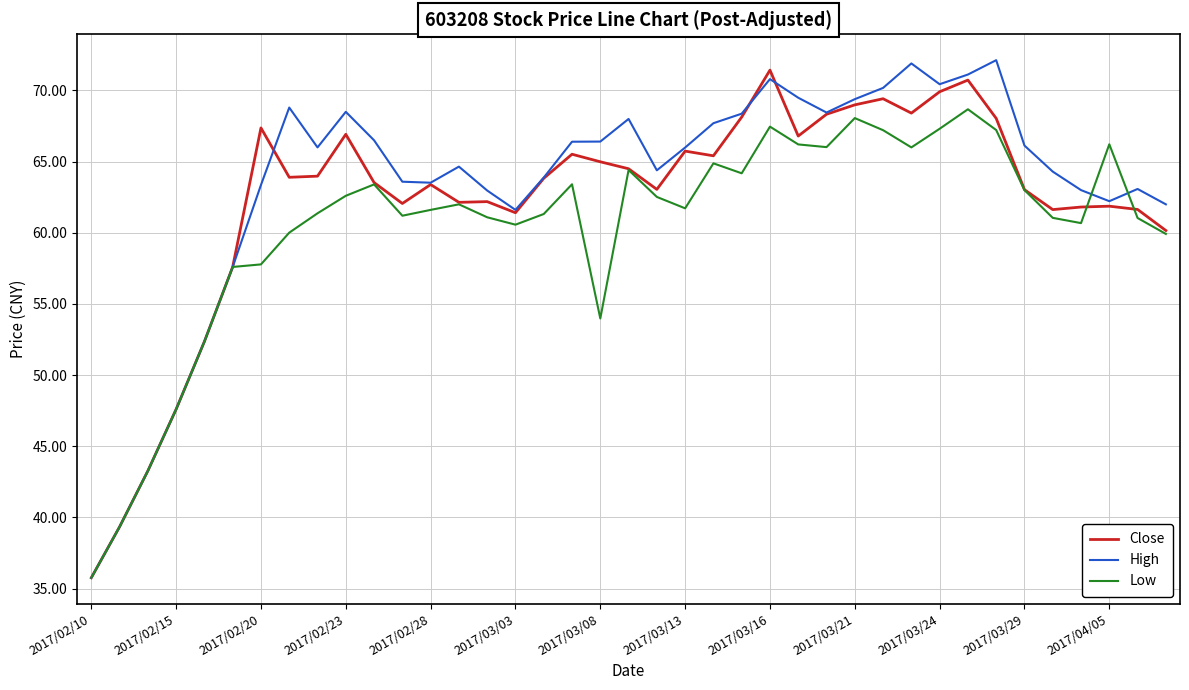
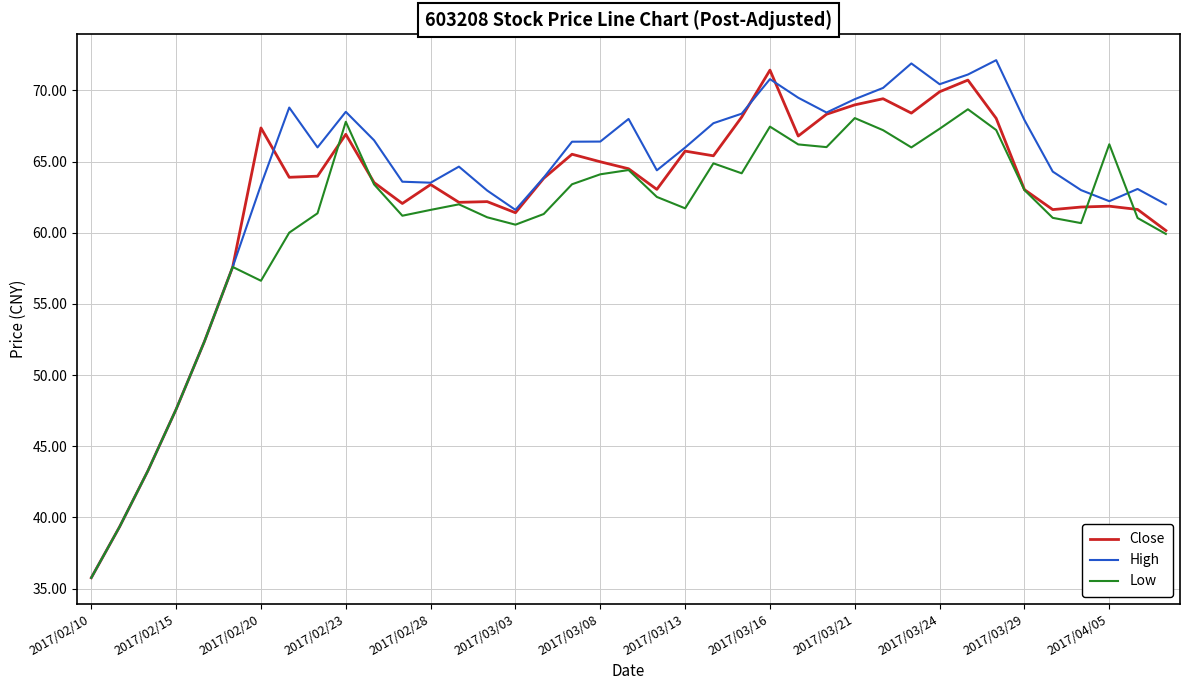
  {
    "Close": {
      "2017/02/20": 67.4,
      "2017/02/23": 66.9,
      "2017/03/03": 61.4,
      "2017/03/08": 65.0,
      "2017/03/13": 65.7,
      "2017/03/16": 71.4,
      "2017/03/21": 69.0,
      "2017/03/24": 69.9,
      "2017/04/05": 61.9
    },
    "High": {
      "2017/02/20": 63.4,
      "2017/02/23": 68.5,
      "2017/03/03": 61.6,
      "2017/03/08": 66.4,
      "2017/03/13": 66.0,
      "2017/03/16": 70.8,
      "2017/03/21": 69.4,
      "2017/03/24": 70.4,
-     "2017/03/29": 66.1,
+     "2017/03/29": 67.9,
      "2017/04/05": 62.2
    },
    "Low": {
-     "2017/02/20": 57.8,
-     "2017/02/23": 62.6,
+     "2017/02/20": 56.6,
+     "2017/02/23": 67.8,
      "2017/02/28": 61.6,
      "2017/03/03": 60.6,
-     "2017/03/08": 54.0,
+     "2017/03/08": 64.1,
      "2017/03/13": 61.7,
      "2017/03/16": 67.5,
      "2017/03/21": 68.1,
      "2017/03/24": 67.3,
      "2017/04/05": 66.2
    }
  }
